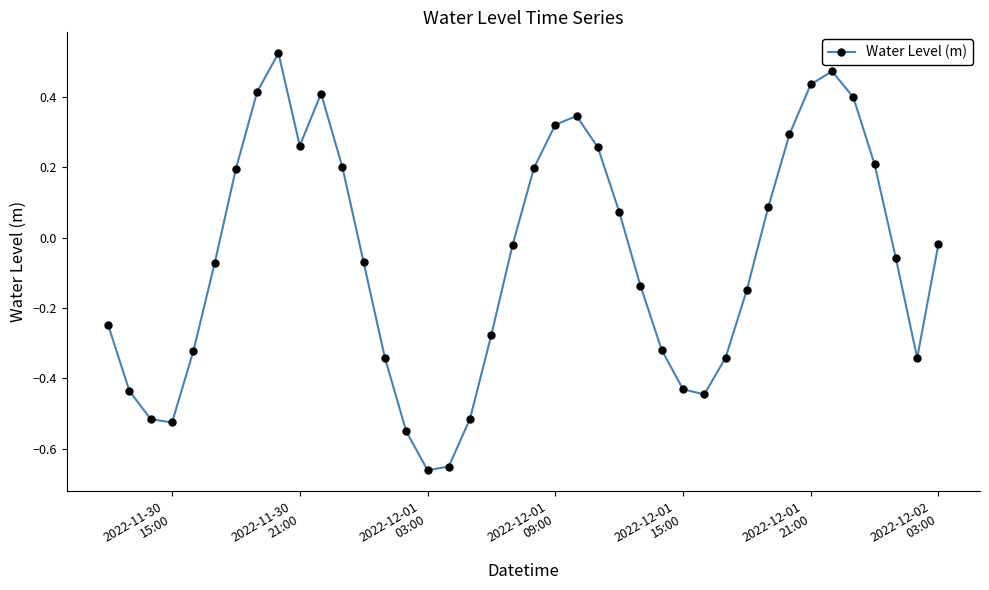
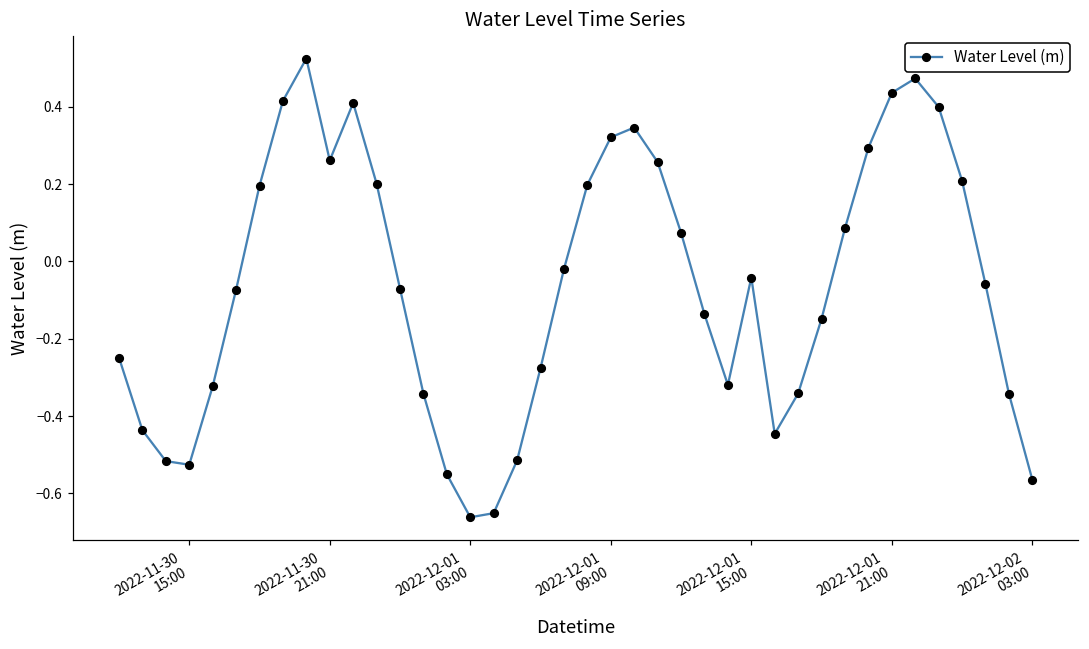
  {
    "2022-11-30 15:00": -0.53,
    "2022-11-30 21:00": 0.26,
    "2022-12-01 03:00": -0.66,
    "2022-12-01 09:00": 0.32,
-   "2022-12-01 15:00": -0.43,
+   "2022-12-01 15:00": -0.04,
    "2022-12-01 21:00": 0.44,
-   "2022-12-02 03:00": -0.02
+   "2022-12-02 03:00": -0.56
  }
